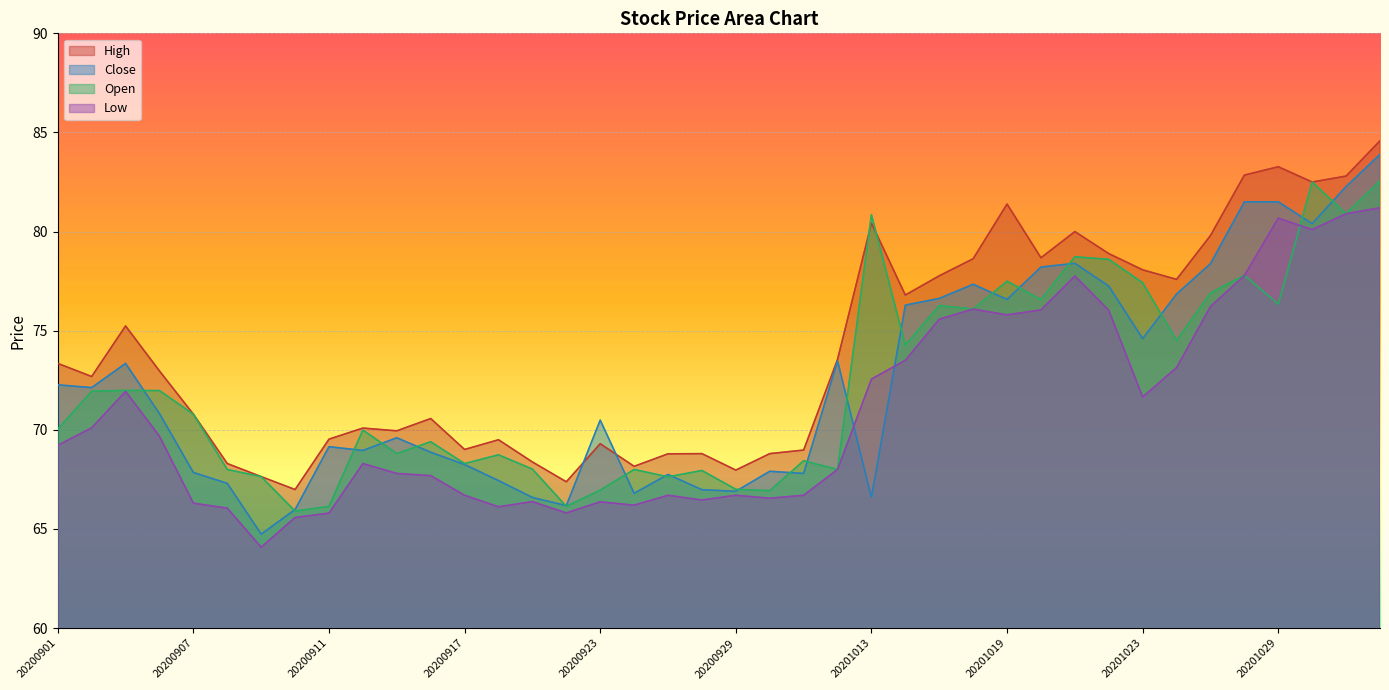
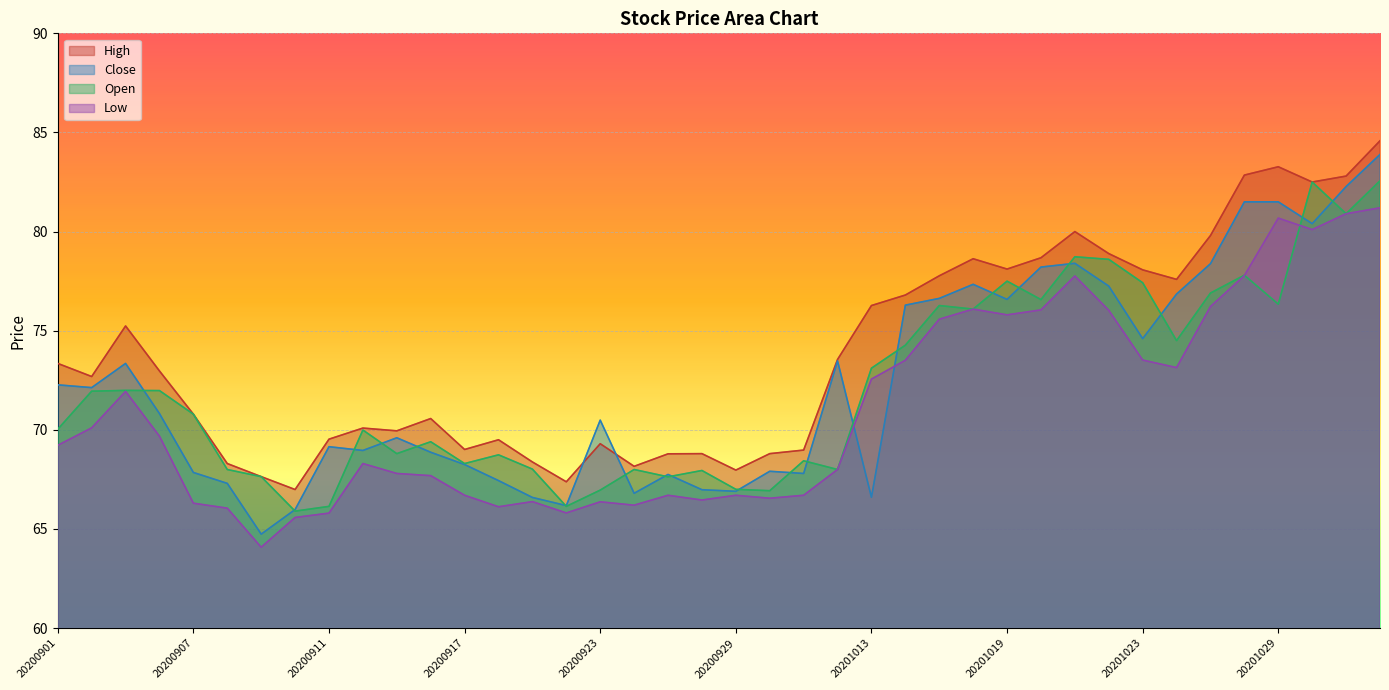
  {
    "High": {
      "20200901": 73.4,
      "20200911": 69.5,
      "20200917": 69.0,
      "20200923": 69.3,
      "20200929": 68.0,
-     "20201013": 80.4,
-     "20201019": 81.4,
+     "20201013": 76.3,
+     "20201019": 78.1,
      "20201023": 78.1,
      "20201029": 83.3
    },
    "Close": {
      "20200901": 72.3,
      "20200907": 67.9,
      "20200911": 69.2,
      "20200923": 70.5,
      "20201013": 66.6,
      "20201019": 76.6,
      "20201023": 74.6,
      "20201029": 81.5
    },
    "Open": {
      "20200901": 70.0,
      "20200911": 66.1,
      "20200923": 67.0,
-     "20201013": 80.9,
+     "20201013": 73.1,
      "20201019": 77.5,
      "20201023": 77.4,
      "20201029": 76.3
    },
    "Low": {
      "20200901": 69.2,
      "20200907": 66.3,
      "20200911": 65.8,
      "20200917": 66.7,
      "20200923": 66.4,
      "20200929": 66.7,
      "20201013": 72.6,
      "20201019": 75.8,
-     "20201023": 71.7,
+     "20201023": 73.5,
      "20201029": 80.7
    }
  }
